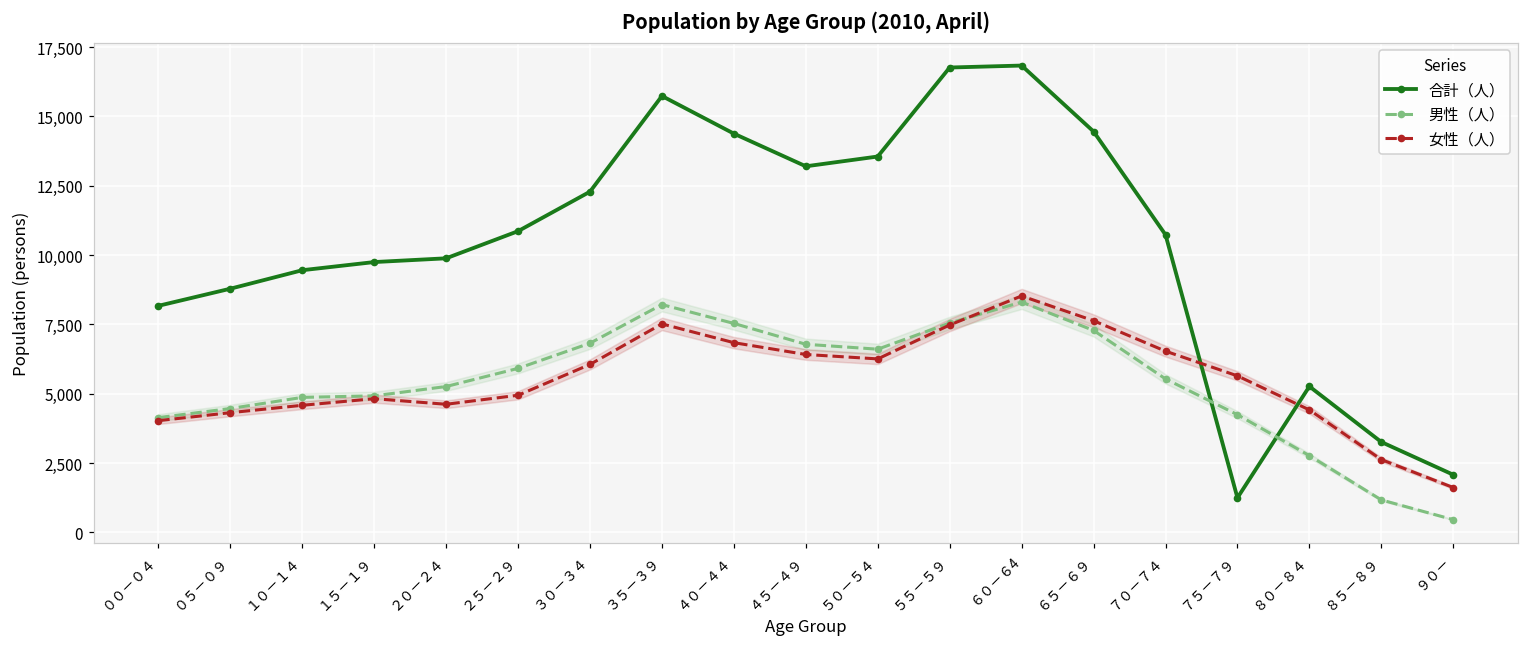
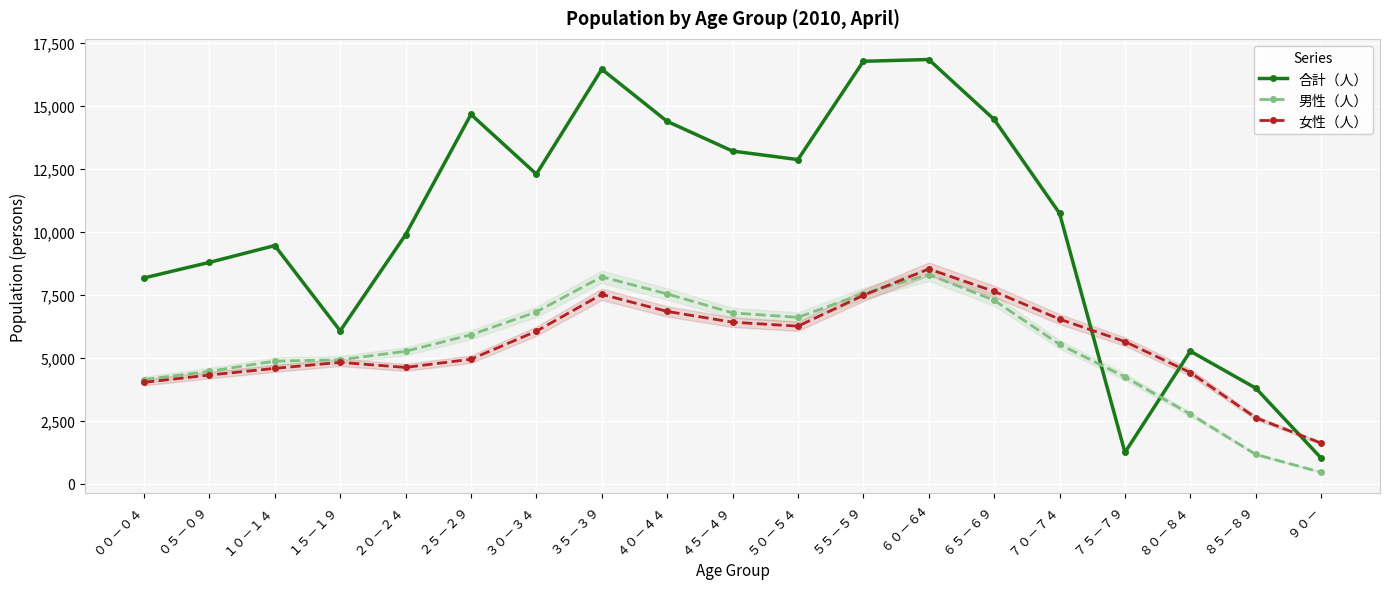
  {
    "合計（人）": {
      "００－０４": "8,200",
      "０５－０９": "8,800",
      "１０－１４": "9,500",
-     "１５－１９": "9,800",
+     "１５－１９": "6,100",
      "２０－２４": "9,900",
-     "２５－２９": "10,900",
+     "２５－２９": "14,700",
      "３０－３４": "12,300",
-     "３５－３９": "15,700",
+     "３５－３９": "16,500",
      "４０－４４": "14,400",
      "４５－４９": "13,200",
-     "５０－５４": "13,600",
+     "５０－５４": "12,900",
      "５５－５９": "16,800",
      "６０－６4": "16,800",
      "６５－６９": "14,500",
      "７０－７４": "10,700",
      "７５－７９": "1,300",
      "８０－８４": "5,300",
-     "８５－８９": "3,300",
-     "９０－": "2,100"
+     "８５－８９": "3,800",
+     "９０－": "1,000"
    }
  }
